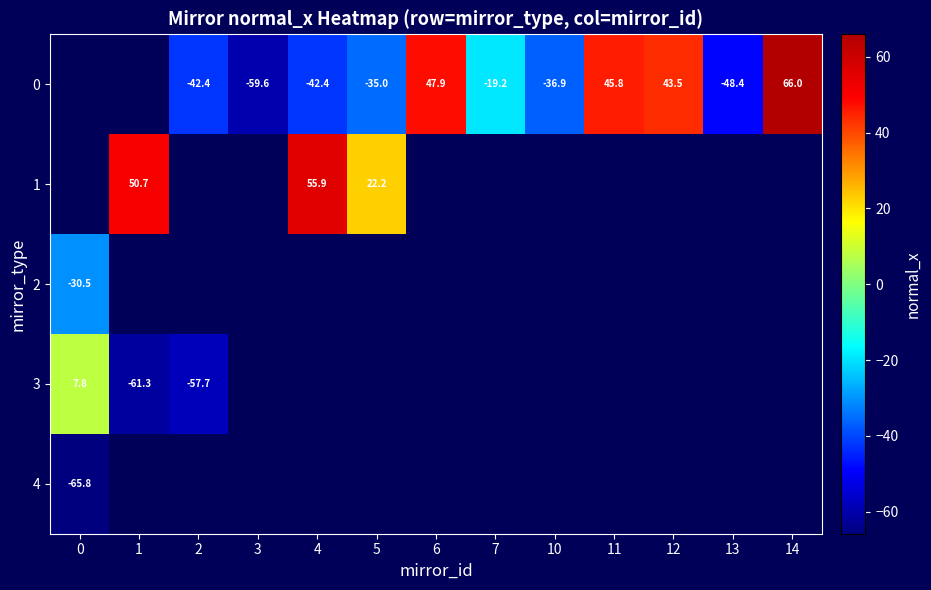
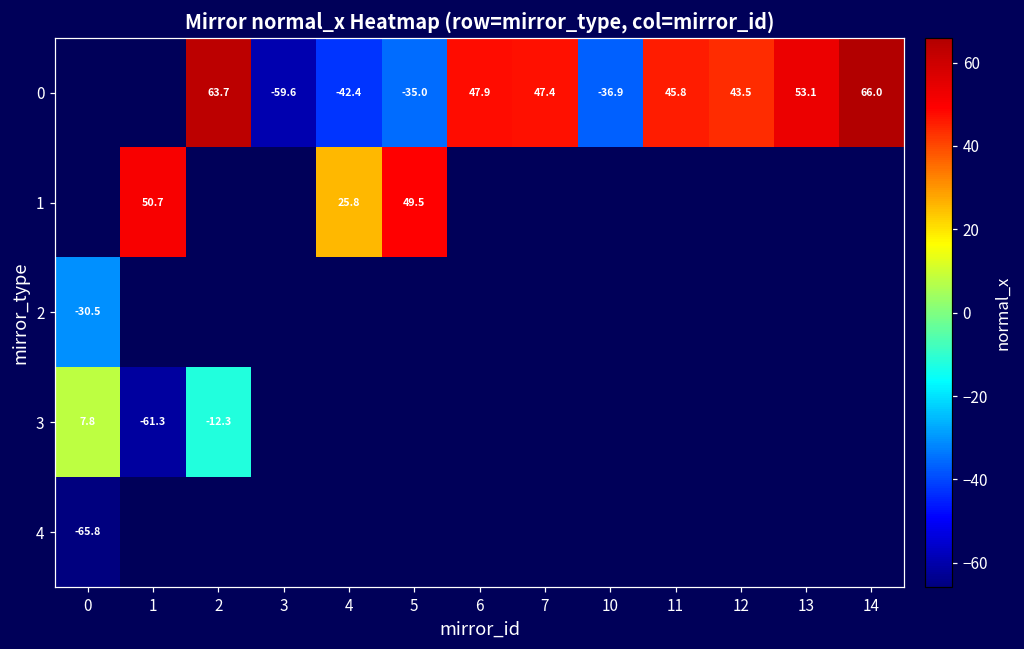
  {
    "0": {
-     "2": -42.4,
+     "2": 63.7,
      "3": -59.6,
      "4": -42.4,
      "5": -35.0,
      "6": 47.9,
-     "7": -19.2,
+     "7": 47.4,
      "10": -36.9,
      "11": 45.8,
      "12": 43.5,
-     "13": -48.4,
+     "13": 53.1,
      "14": 66.0
    },
    "1": {
      "1": 50.7,
-     "4": 55.9,
-     "5": 22.2
+     "4": 25.8,
+     "5": 49.5
    },
    "2": {
      "0": -30.5
    },
    "3": {
      "0": 7.8,
      "1": -61.3,
-     "2": -57.7
+     "2": -12.3
    },
    "4": {
      "0": -65.8
    }
  }
